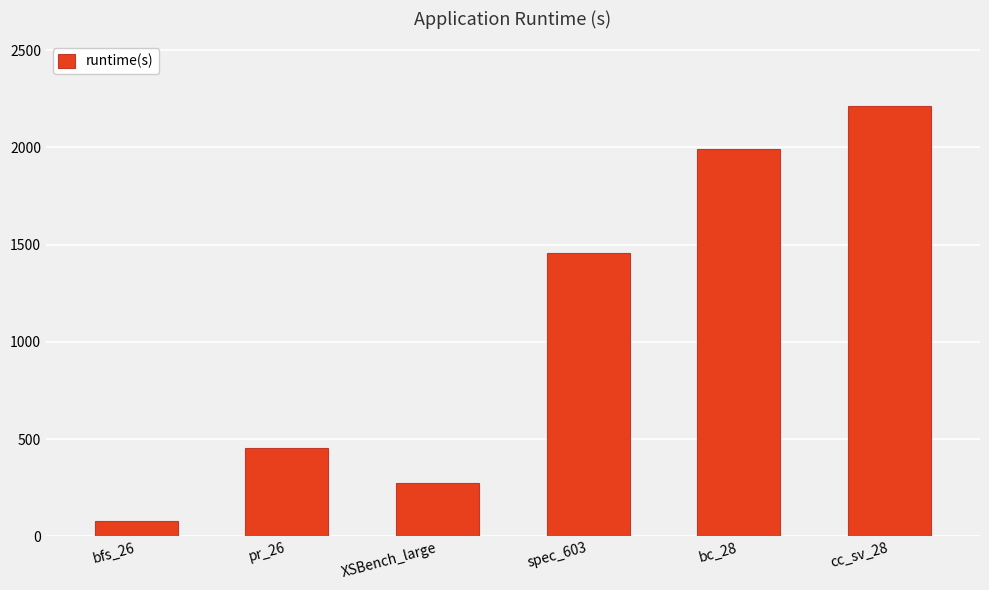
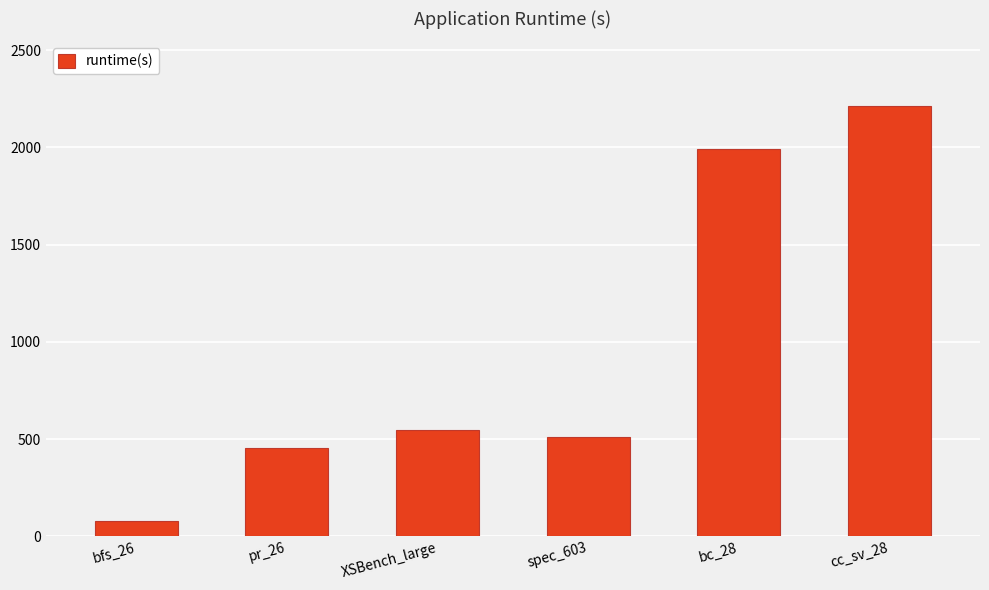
  {
    "bfs_26": 80,
    "pr_26": 460,
-   "XSBench_large": 270,
-   "spec_603": 1450,
+   "XSBench_large": 550,
+   "spec_603": 510,
    "bc_28": 1990,
    "cc_sv_28": 2210
  }
